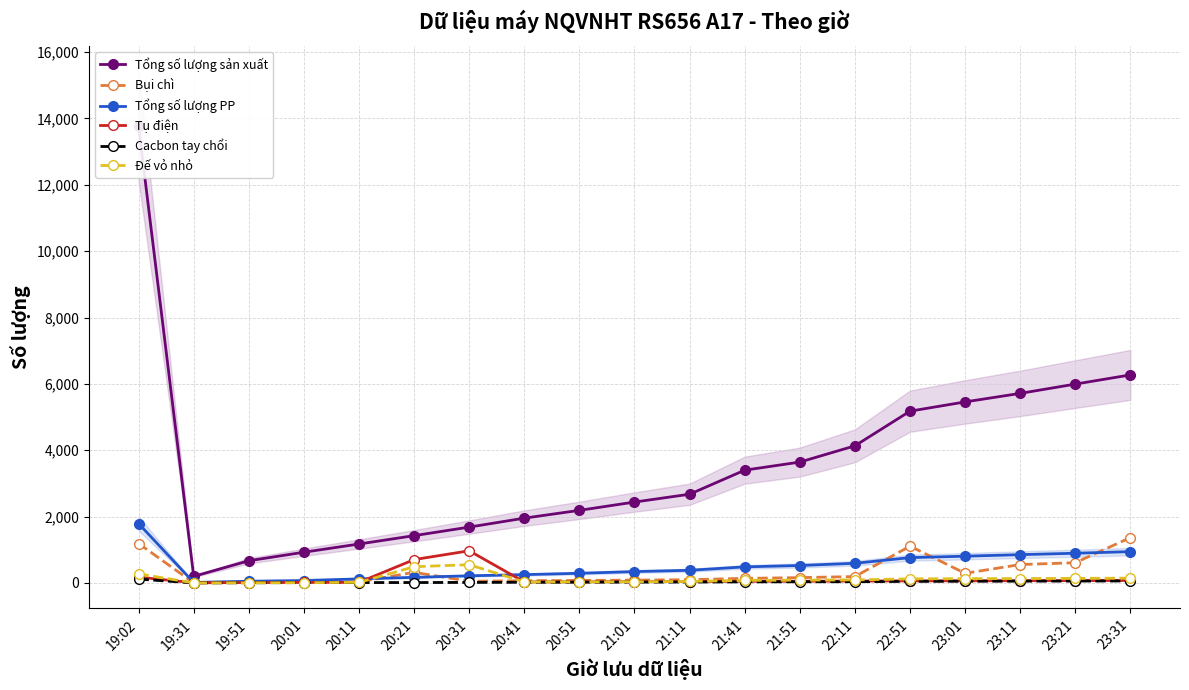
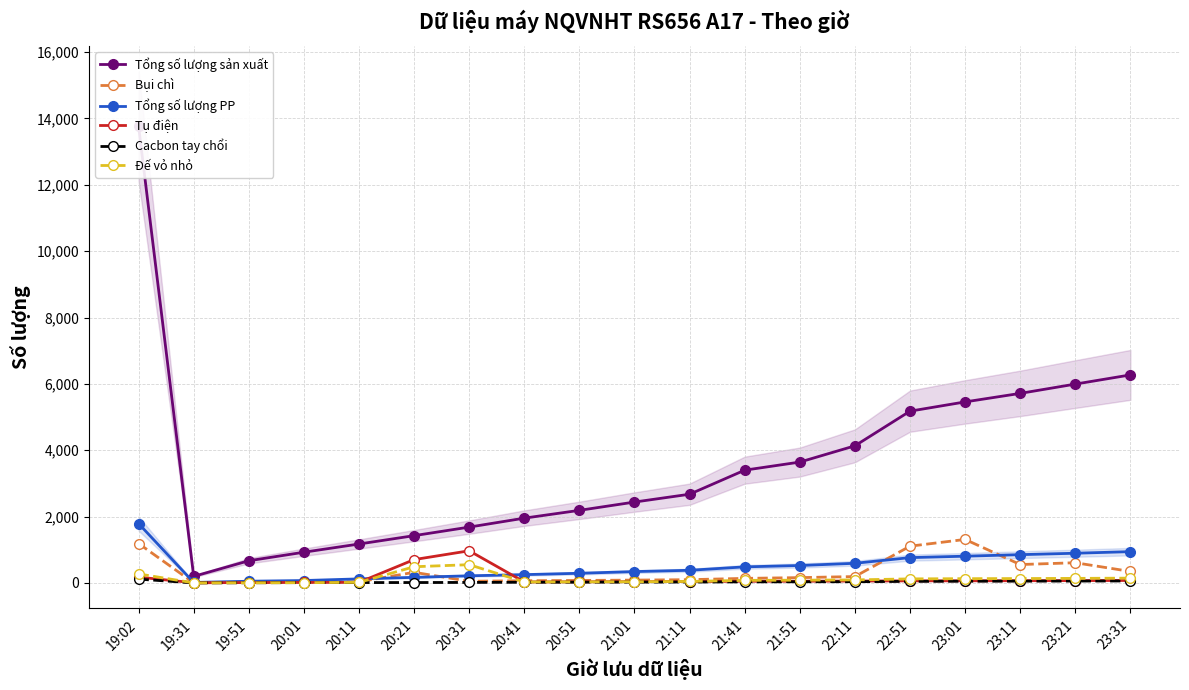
  {
    "Bụi chì": {
      "19:02": "1,200",
      "20:21": "300",
      "21:51": "200",
      "22:11": "200",
      "22:51": "1,100",
-     "23:01": "300",
+     "23:01": "1,300",
      "23:11": "600",
      "23:21": "600",
-     "23:31": "1,400"
+     "23:31": "300"
    },
    "Tụ điện": {
      "20:21": "700",
      "20:31": "1,000"
    },
    "Cacbon tay chổi": {
      "20:21": "0"
    },
    "Đế vỏ nhỏ": {
      "19:02": "300",
      "20:21": "500",
      "20:31": "500"
    }
  }
